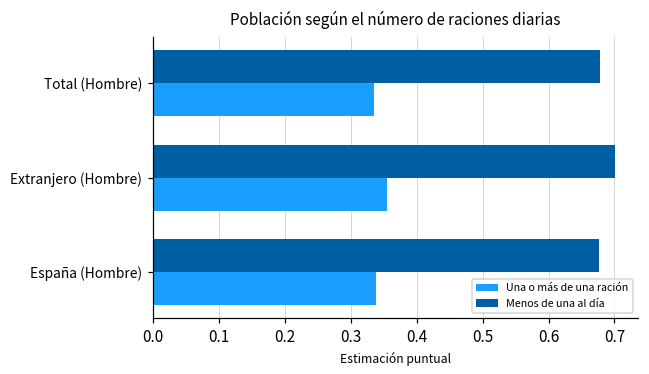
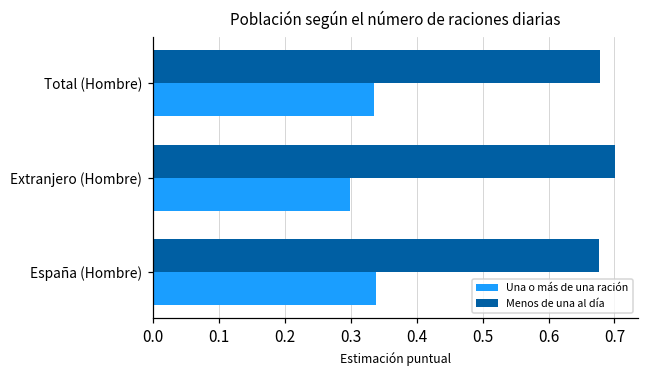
  {
    "Una o más de una ración": {
      "Total (Hombre)": 0.34,
-     "Extranjero (Hombre)": 0.36,
+     "Extranjero (Hombre)": 0.30,
      "España (Hombre)": 0.34
    },
    "Menos de una al día": {
      "Total (Hombre)": 0.68,
      "Extranjero (Hombre)": 0.70,
      "España (Hombre)": 0.68
    }
  }
